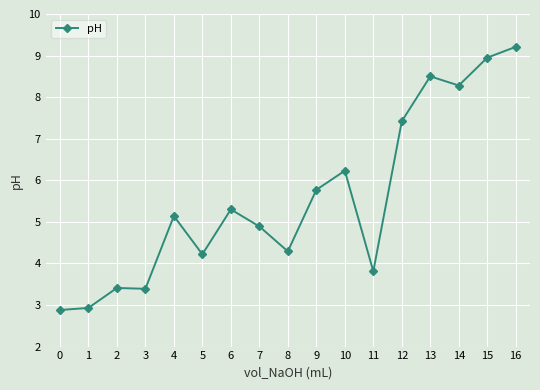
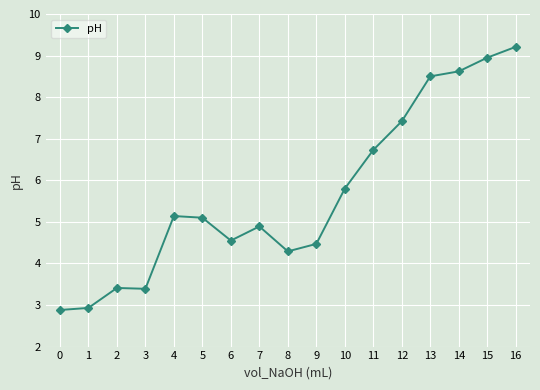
  {
    "0": 2.9,
    "1": 2.9,
    "2": 3.4,
    "3": 3.4,
    "4": 5.1,
-   "5": 4.2,
-   "6": 5.3,
+   "5": 5.1,
+   "6": 4.6,
    "7": 4.9,
    "8": 4.3,
-   "9": 5.8,
-   "10": 6.2,
-   "11": 3.8,
+   "9": 4.5,
+   "10": 5.8,
+   "11": 6.7,
    "12": 7.4,
    "13": 8.5,
-   "14": 8.3,
+   "14": 8.6,
    "15": 9.0,
    "16": 9.2
  }
